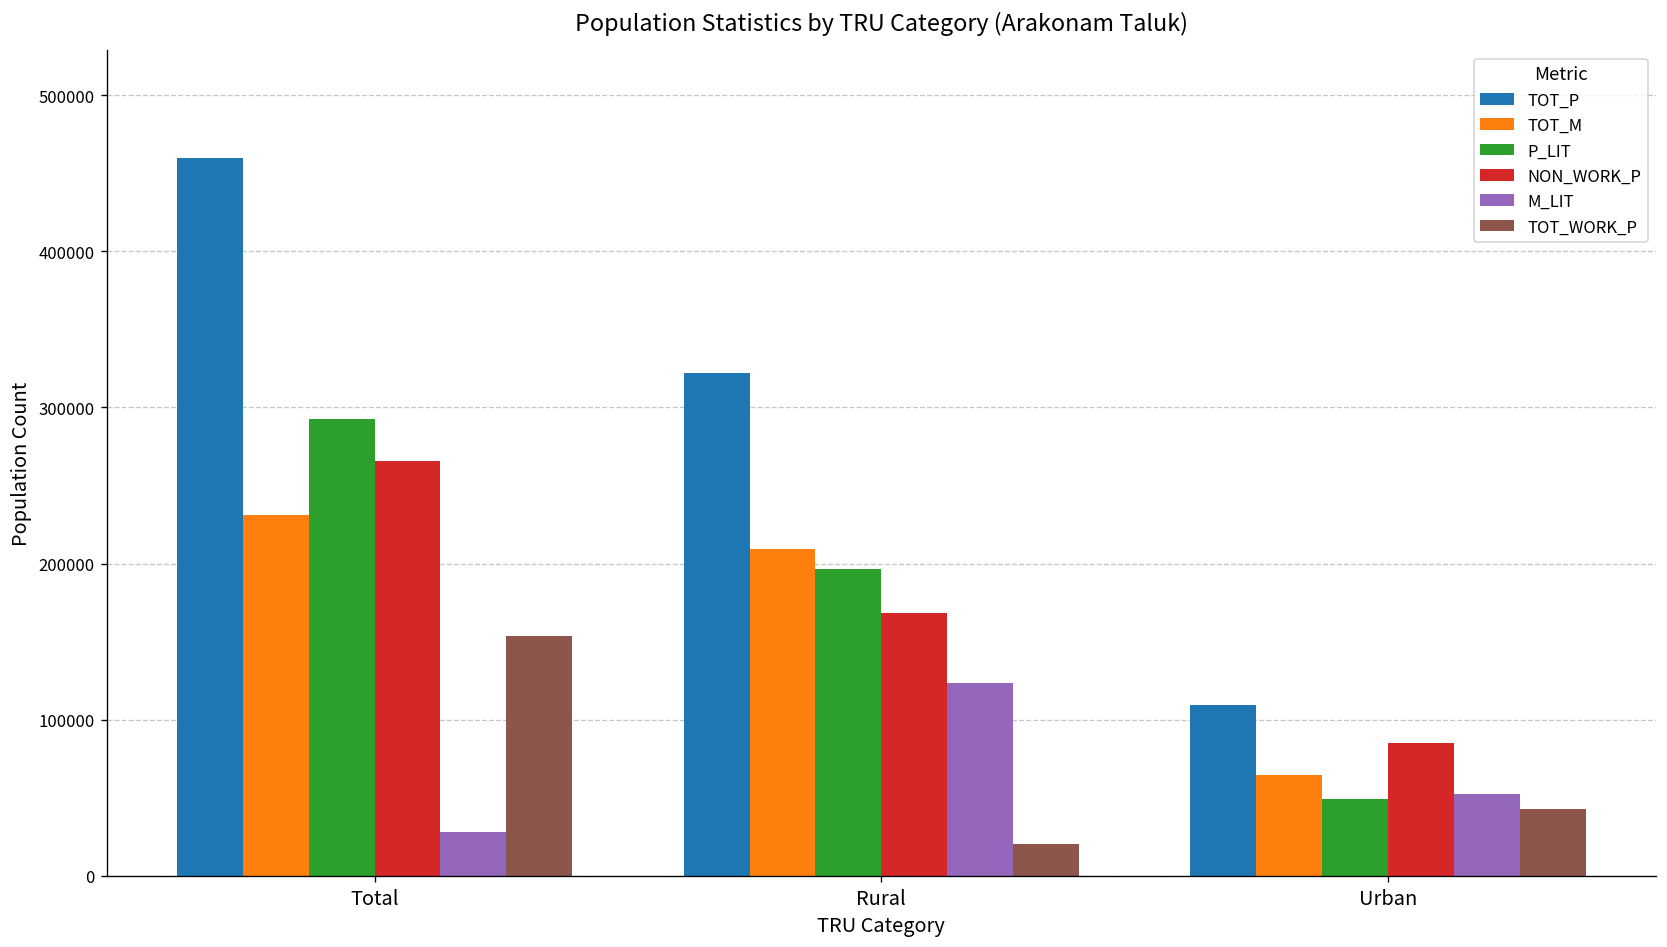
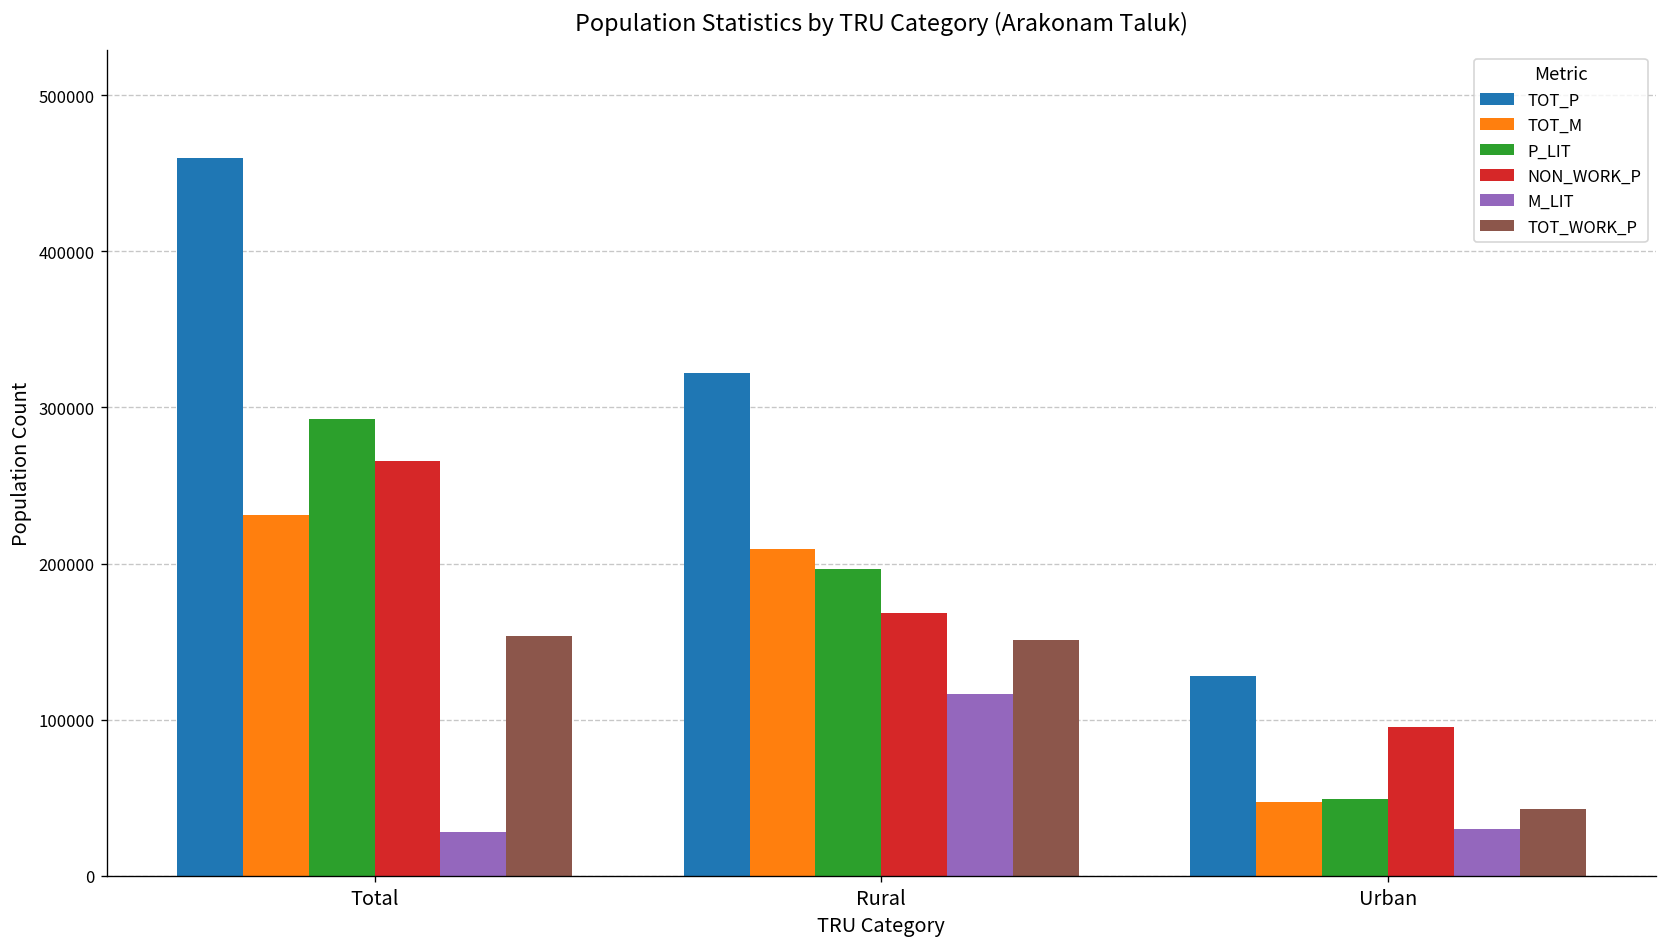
  {
    "TOT_P": {
      "Total": 460000,
      "Rural": 322000,
-     "Urban": 109000
+     "Urban": 128000
    },
    "TOT_M": {
      "Total": 231000,
      "Rural": 209000,
-     "Urban": 64000
+     "Urban": 48000
    },
    "P_LIT": {
      "Total": 292000,
      "Rural": 197000,
      "Urban": 49000
    },
    "NON_WORK_P": {
      "Total": 266000,
      "Rural": 169000,
-     "Urban": 85000
+     "Urban": 95000
    },
    "M_LIT": {
      "Total": 28000,
-     "Rural": 123000,
-     "Urban": 52000
+     "Rural": 116000,
+     "Urban": 30000
    },
    "TOT_WORK_P": {
      "Total": 154000,
-     "Rural": 20000,
+     "Rural": 151000,
      "Urban": 43000
    }
  }
